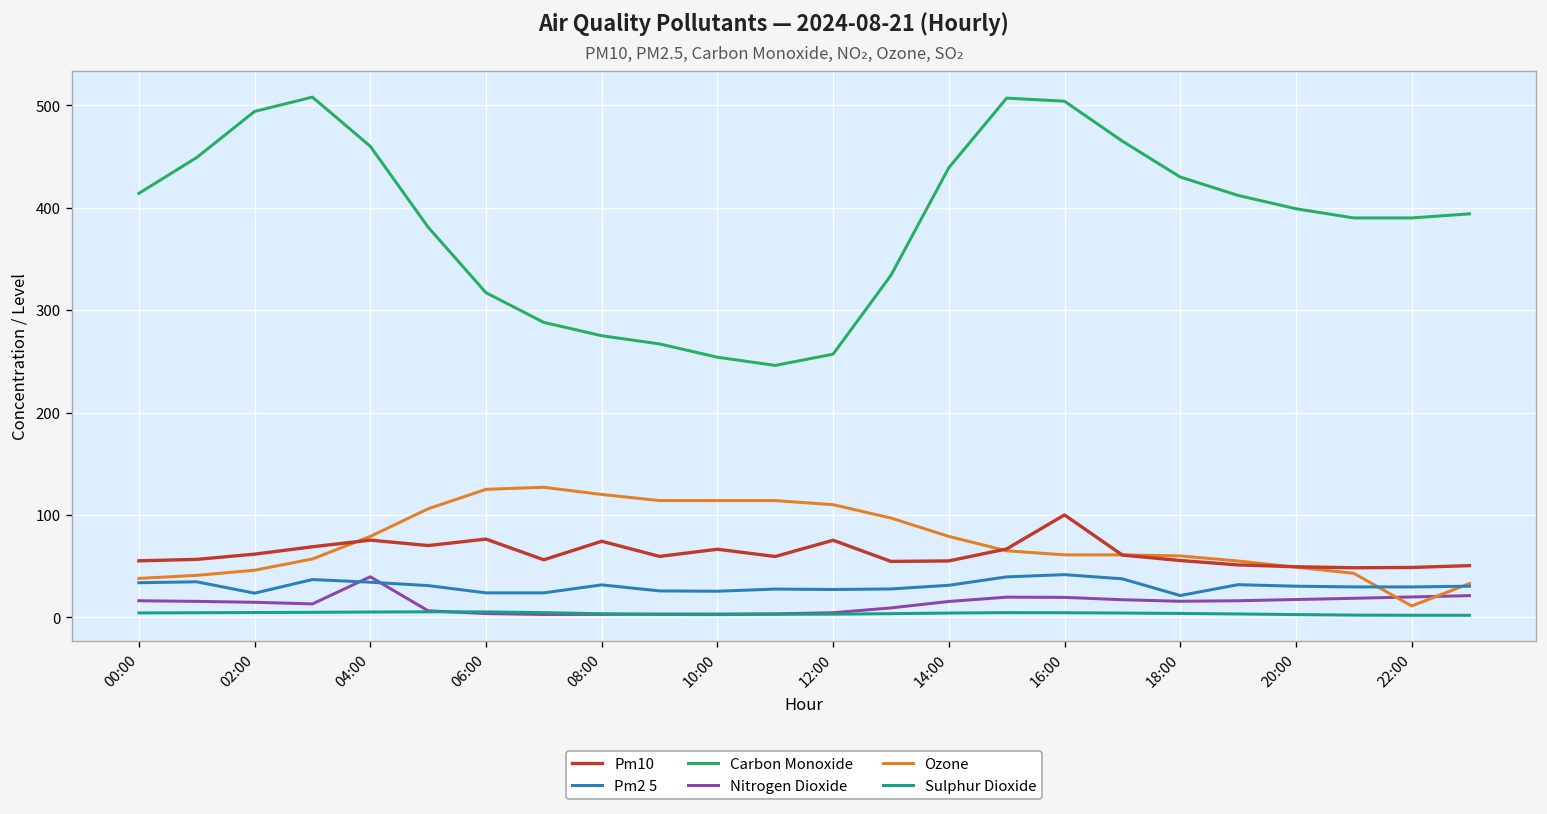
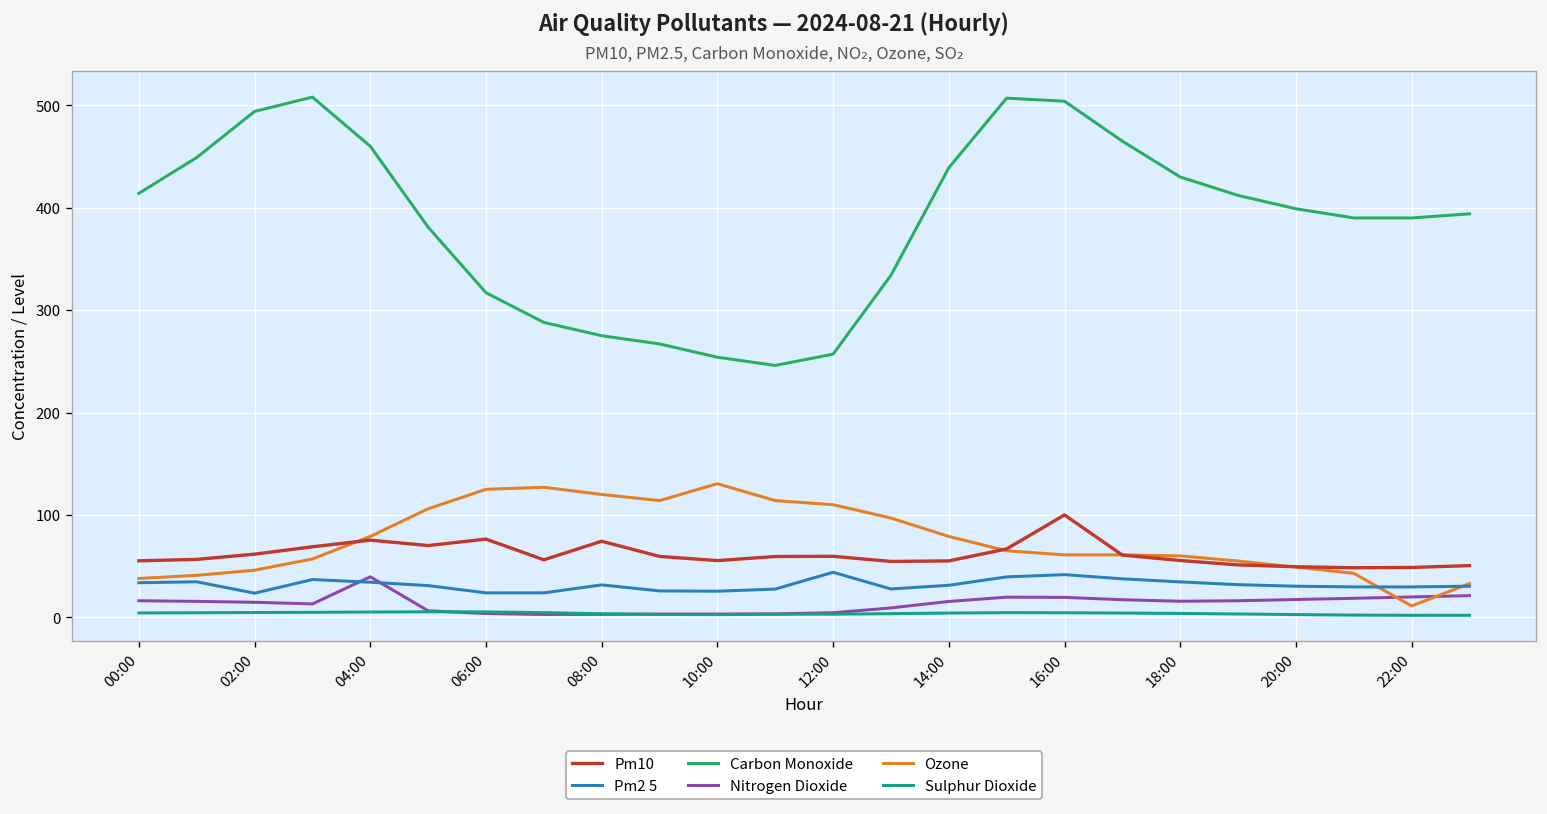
  {
    "Pm10": {
      "00:00": 60,
      "02:00": 60,
      "04:00": 80,
      "06:00": 80,
      "08:00": 70,
-     "10:00": 70,
-     "12:00": 80,
+     "10:00": 60,
+     "12:00": 60,
      "14:00": 60,
      "16:00": 100,
      "18:00": 60,
      "22:00": 50
    },
    "Pm2 5": {
      "00:00": 30,
      "02:00": 20,
      "04:00": 30,
      "06:00": 20,
      "08:00": 30,
      "10:00": 30,
-     "12:00": 30,
+     "12:00": 40,
      "14:00": 30,
      "16:00": 40,
-     "18:00": 20,
+     "18:00": 30,
      "20:00": 30,
      "22:00": 30
    },
    "Nitrogen Dioxide": {
      "00:00": 20,
      "02:00": 10,
      "04:00": 40,
      "14:00": 20,
      "16:00": 20,
      "18:00": 20,
      "20:00": 20,
      "22:00": 20
    },
    "Ozone": {
      "00:00": 40,
      "02:00": 50,
      "04:00": 80,
      "06:00": 130,
      "08:00": 120,
-     "10:00": 110,
+     "10:00": 130,
      "12:00": 110,
      "14:00": 80,
      "16:00": 60,
      "18:00": 60,
      "22:00": 10
    }
  }
